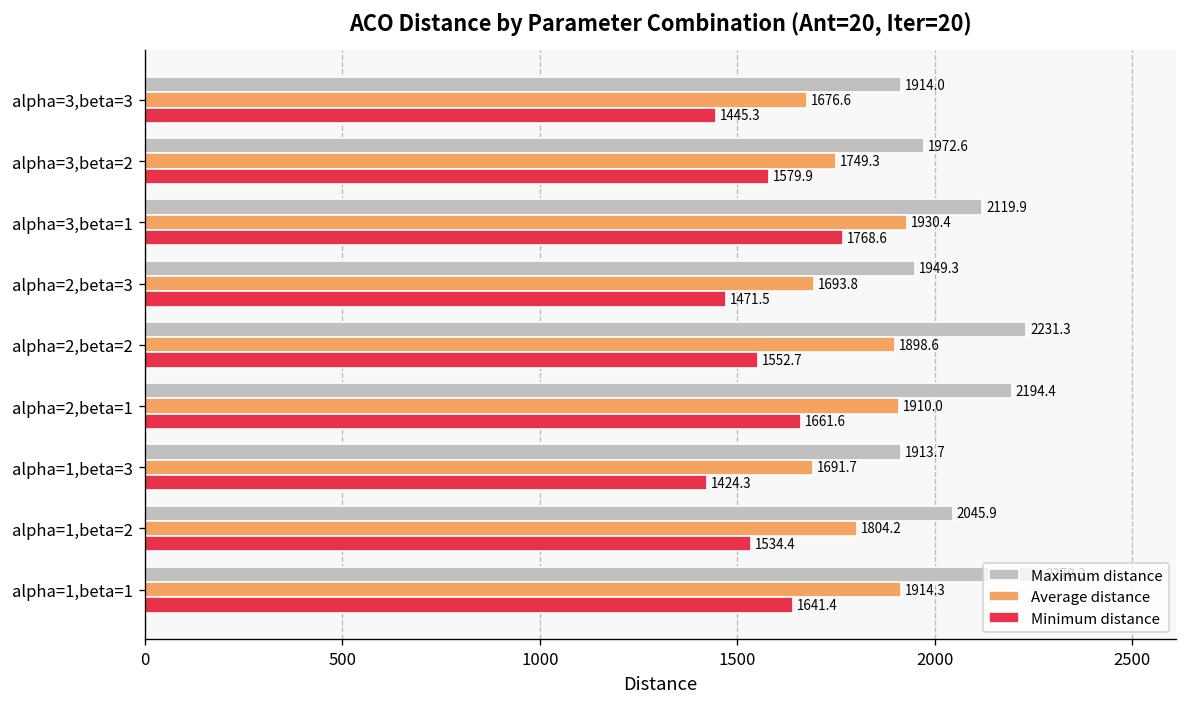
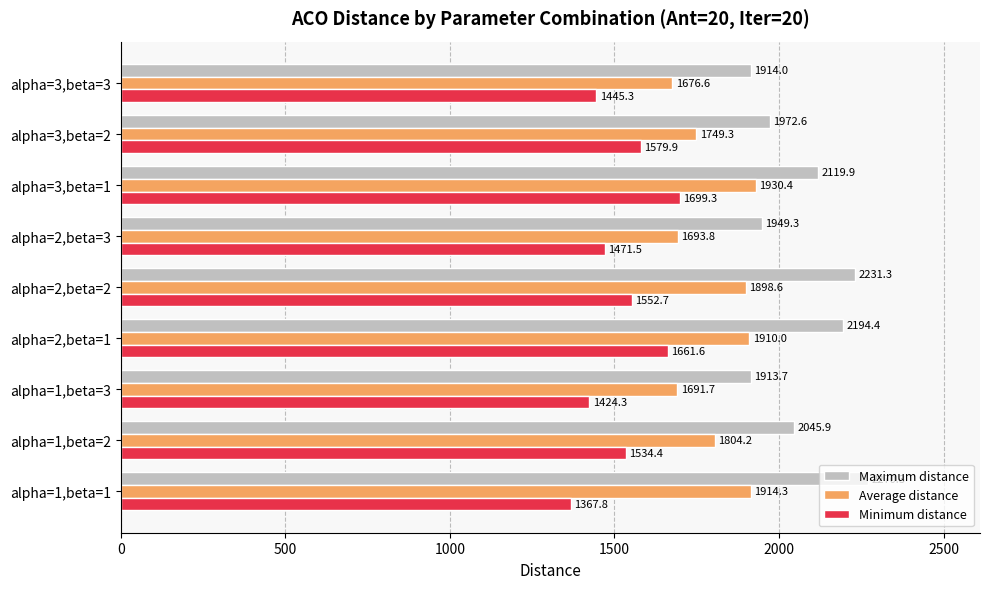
  {
    "Maximum distance": {
      "alpha=3,beta=3": 1914.0,
      "alpha=3,beta=2": 1972.6,
      "alpha=3,beta=1": 2119.9,
      "alpha=2,beta=3": 1949.3,
      "alpha=2,beta=2": 2231.3,
      "alpha=2,beta=1": 2194.4,
      "alpha=1,beta=3": 1913.7,
      "alpha=1,beta=2": 2045.9
    },
    "Average distance": {
      "alpha=3,beta=3": 1676.6,
      "alpha=3,beta=2": 1749.3,
      "alpha=3,beta=1": 1930.4,
      "alpha=2,beta=3": 1693.8,
      "alpha=2,beta=2": 1898.6,
      "alpha=2,beta=1": 1910.0,
      "alpha=1,beta=3": 1691.7,
      "alpha=1,beta=2": 1804.2,
      "alpha=1,beta=1": 1914.3
    },
    "Minimum distance": {
      "alpha=3,beta=3": 1445.3,
      "alpha=3,beta=2": 1579.9,
-     "alpha=3,beta=1": 1768.6,
+     "alpha=3,beta=1": 1699.3,
      "alpha=2,beta=3": 1471.5,
      "alpha=2,beta=2": 1552.7,
      "alpha=2,beta=1": 1661.6,
      "alpha=1,beta=3": 1424.3,
      "alpha=1,beta=2": 1534.4,
-     "alpha=1,beta=1": 1641.4
+     "alpha=1,beta=1": 1367.8
    }
  }
